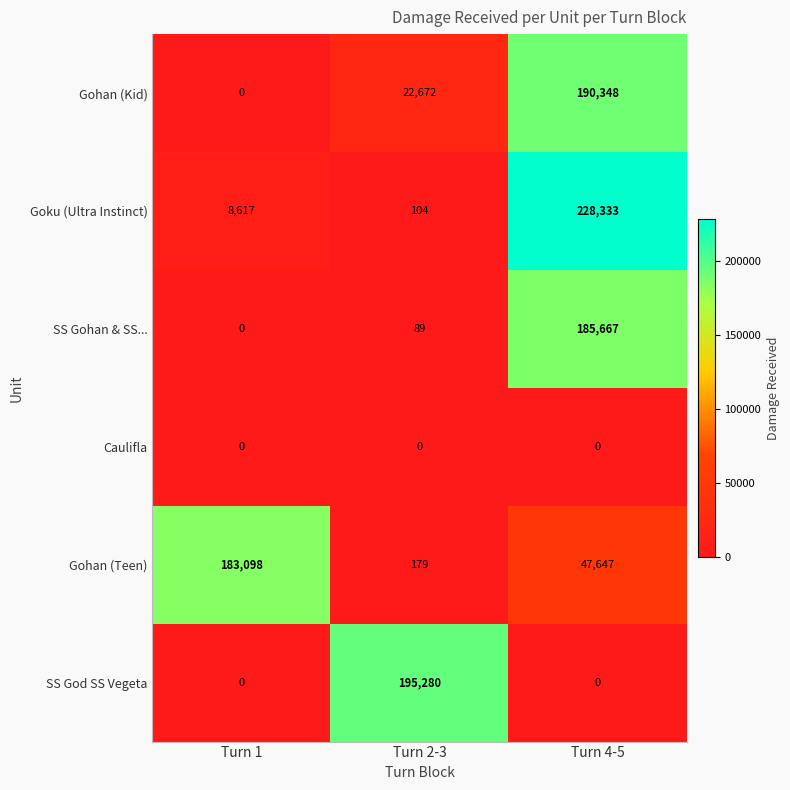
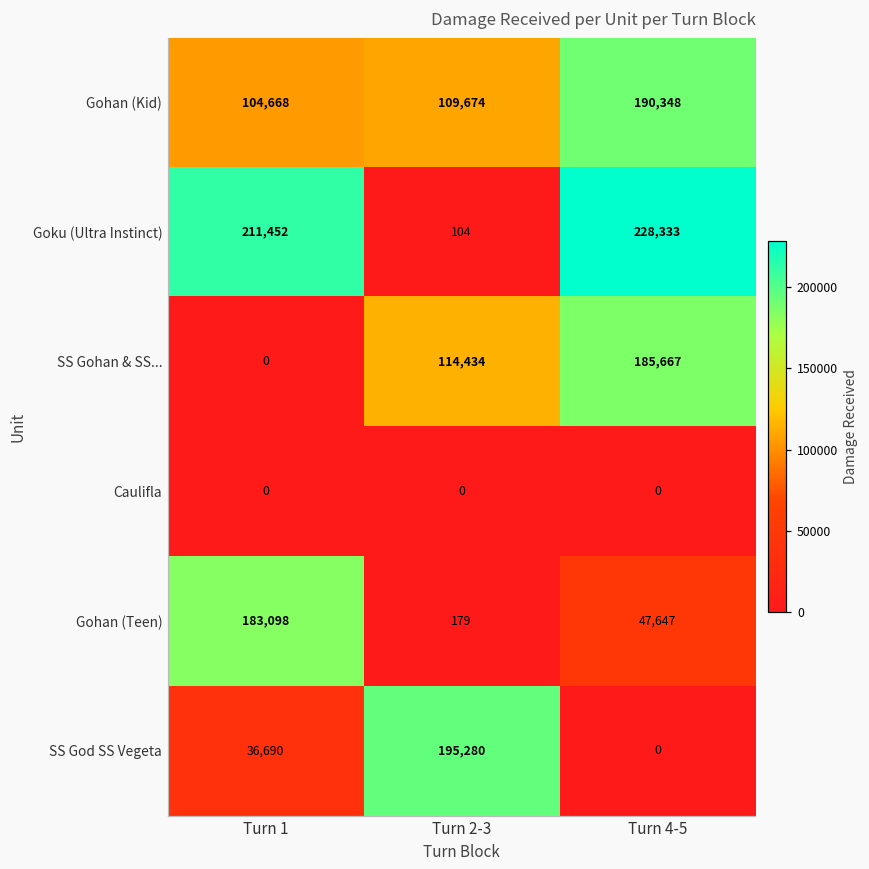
  {
    "Gohan (Kid)": {
-     "Turn 1": "0",
-     "Turn 2-3": "22,672",
+     "Turn 1": "104,668",
+     "Turn 2-3": "109,674",
      "Turn 4-5": "190,348"
    },
    "Goku (Ultra Instinct)": {
-     "Turn 1": "8,617",
+     "Turn 1": "211,452",
      "Turn 2-3": "104",
      "Turn 4-5": "228,333"
    },
    "SS Gohan & SS...": {
      "Turn 1": "0",
-     "Turn 2-3": "89",
+     "Turn 2-3": "114,434",
      "Turn 4-5": "185,667"
    },
    "Caulifla": {
      "Turn 1": "0",
      "Turn 2-3": "0",
      "Turn 4-5": "0"
    },
    "Gohan (Teen)": {
      "Turn 1": "183,098",
      "Turn 2-3": "179",
      "Turn 4-5": "47,647"
    },
    "SS God SS Vegeta": {
-     "Turn 1": "0",
+     "Turn 1": "36,690",
      "Turn 2-3": "195,280",
      "Turn 4-5": "0"
    }
  }
